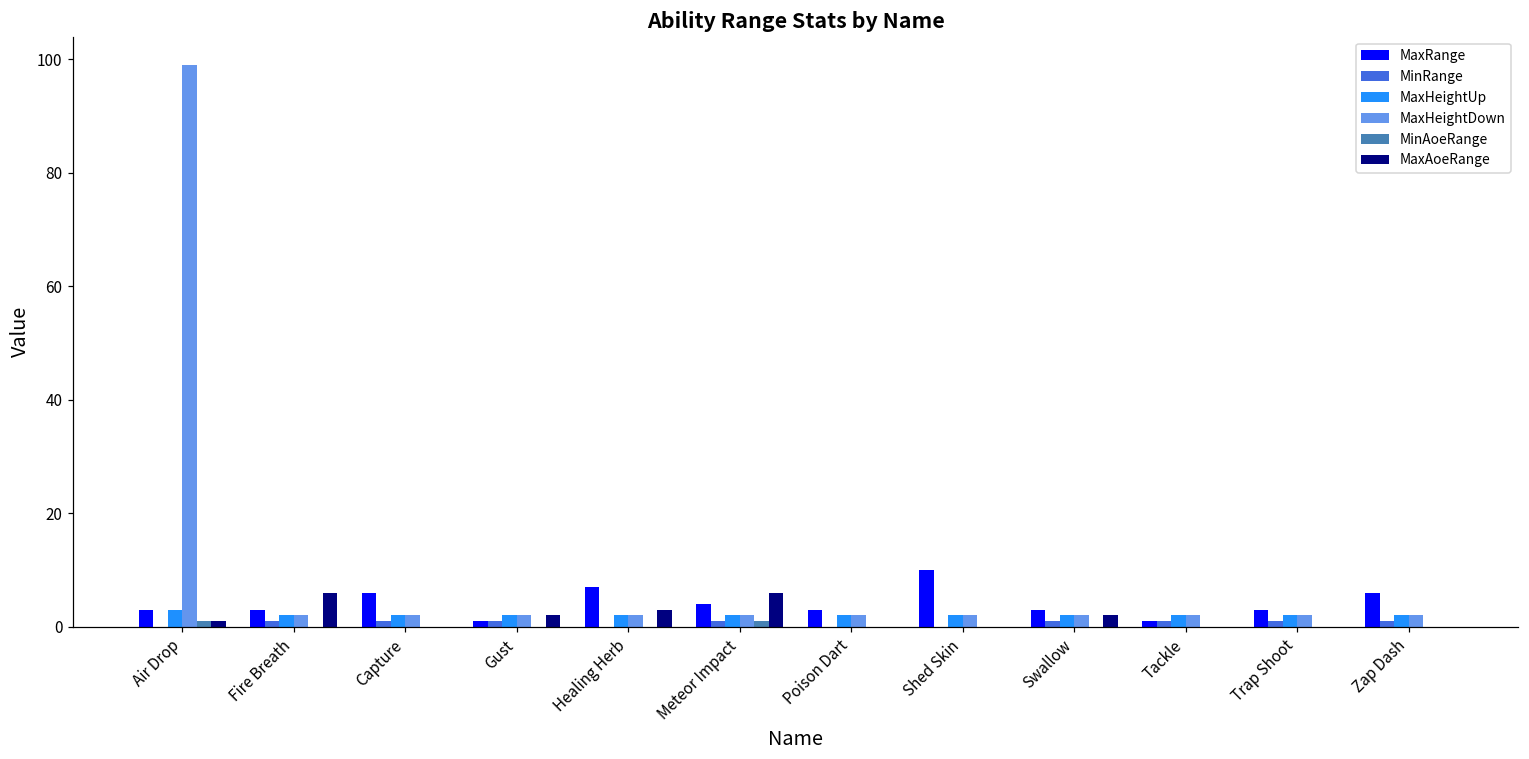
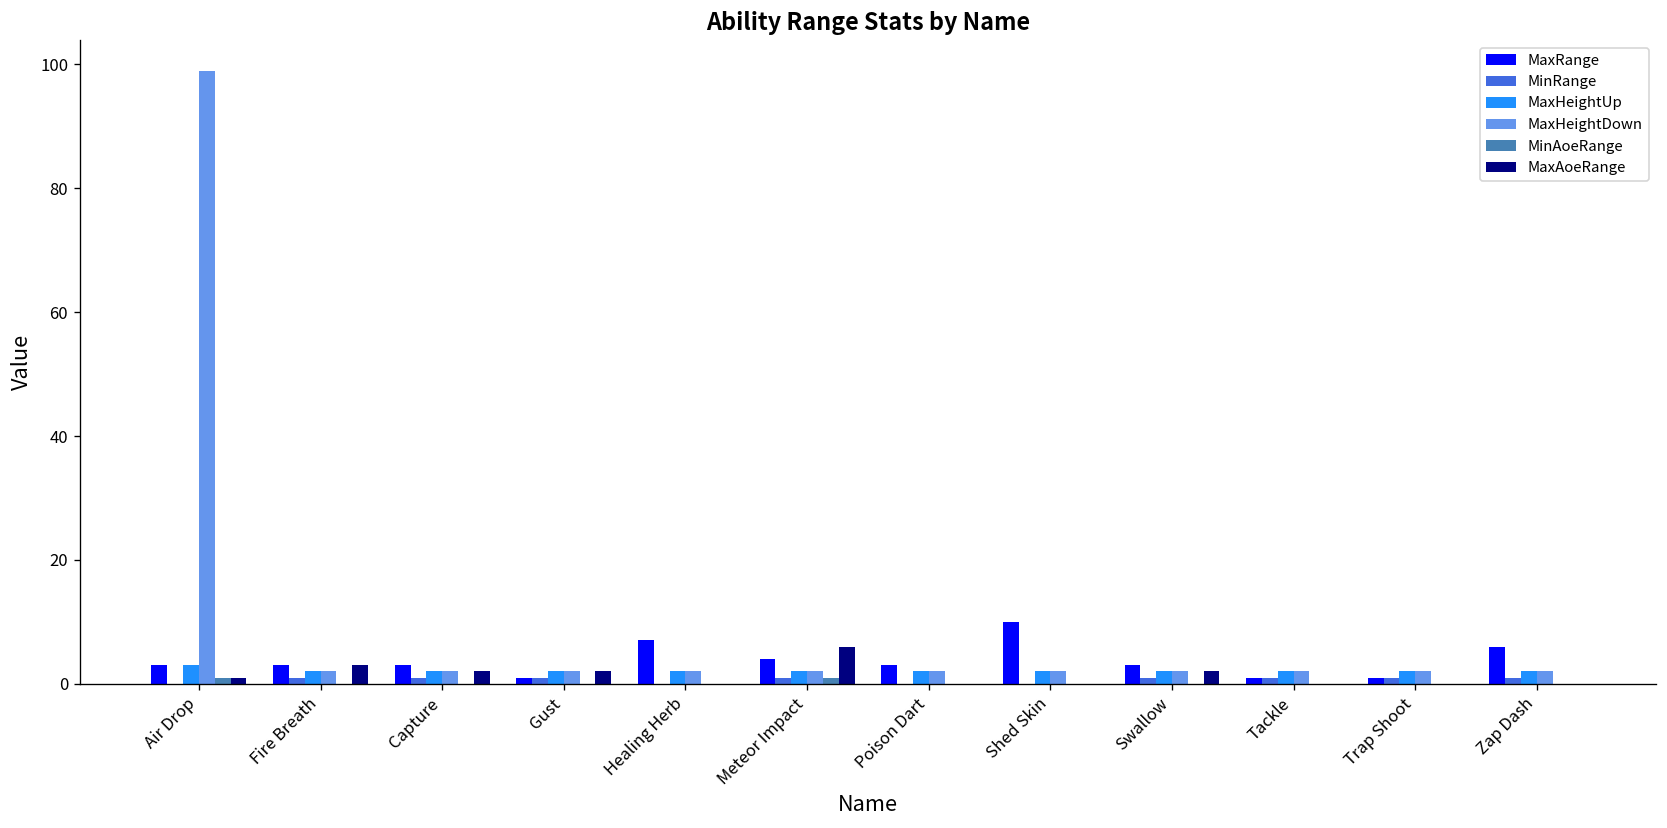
  {
    "MaxRange": {
      "Air Drop": 3,
      "Fire Breath": 3,
-     "Capture": 6,
+     "Capture": 3,
      "Gust": 1,
      "Healing Herb": 7,
      "Meteor Impact": 4,
      "Poison Dart": 3,
      "Shed Skin": 10,
      "Swallow": 3,
      "Tackle": 1,
-     "Trap Shoot": 3,
+     "Trap Shoot": 1,
      "Zap Dash": 6
    },
    "MaxHeightUp": {
      "Air Drop": 3,
      "Fire Breath": 2,
      "Capture": 2,
      "Gust": 2,
      "Healing Herb": 2,
      "Meteor Impact": 2,
      "Poison Dart": 2,
      "Shed Skin": 2,
      "Swallow": 2,
      "Tackle": 2,
      "Trap Shoot": 2,
      "Zap Dash": 2
    },
    "MaxAoeRange": {
      "Air Drop": 1,
-     "Fire Breath": 6,
-     "Capture": 0,
+     "Fire Breath": 3,
+     "Capture": 2,
      "Gust": 2,
-     "Healing Herb": 3,
+     "Healing Herb": 0,
      "Meteor Impact": 6,
      "Poison Dart": 0,
      "Shed Skin": 0,
      "Swallow": 2,
      "Tackle": 0,
      "Trap Shoot": 0,
      "Zap Dash": 0
    }
  }
